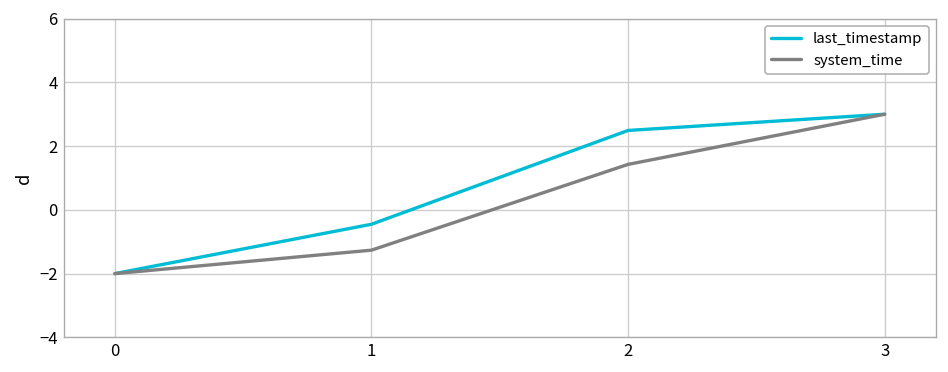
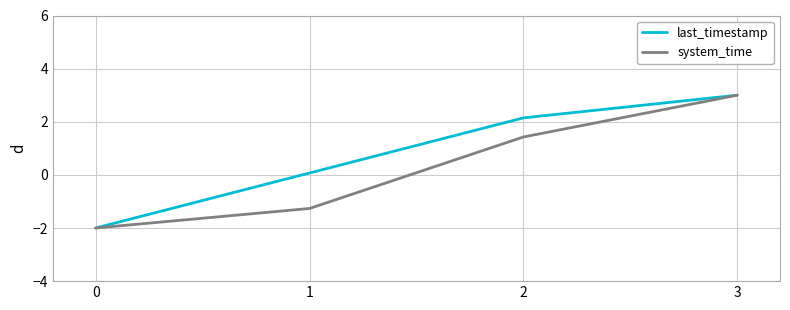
  {
    "last_timestamp": {
-     "1": -0.5,
-     "2": 2.5
+     "1": 0.1,
+     "2": 2.1
    },
    "system_time": {
      "1": -1.3,
      "2": 1.4
    }
  }
